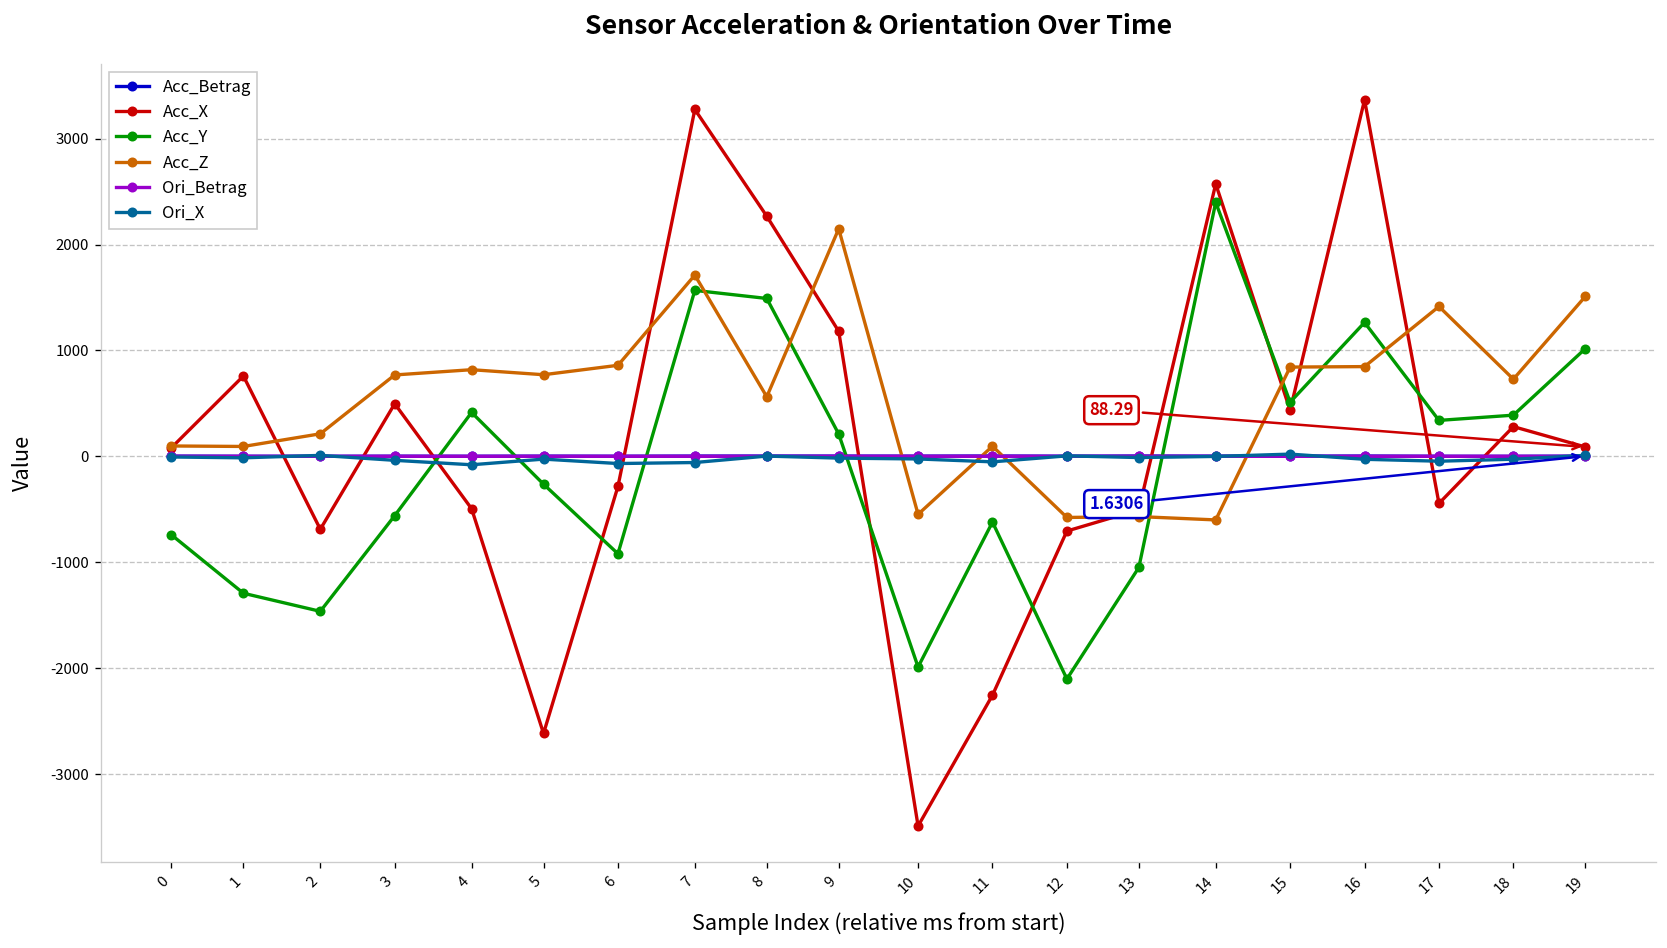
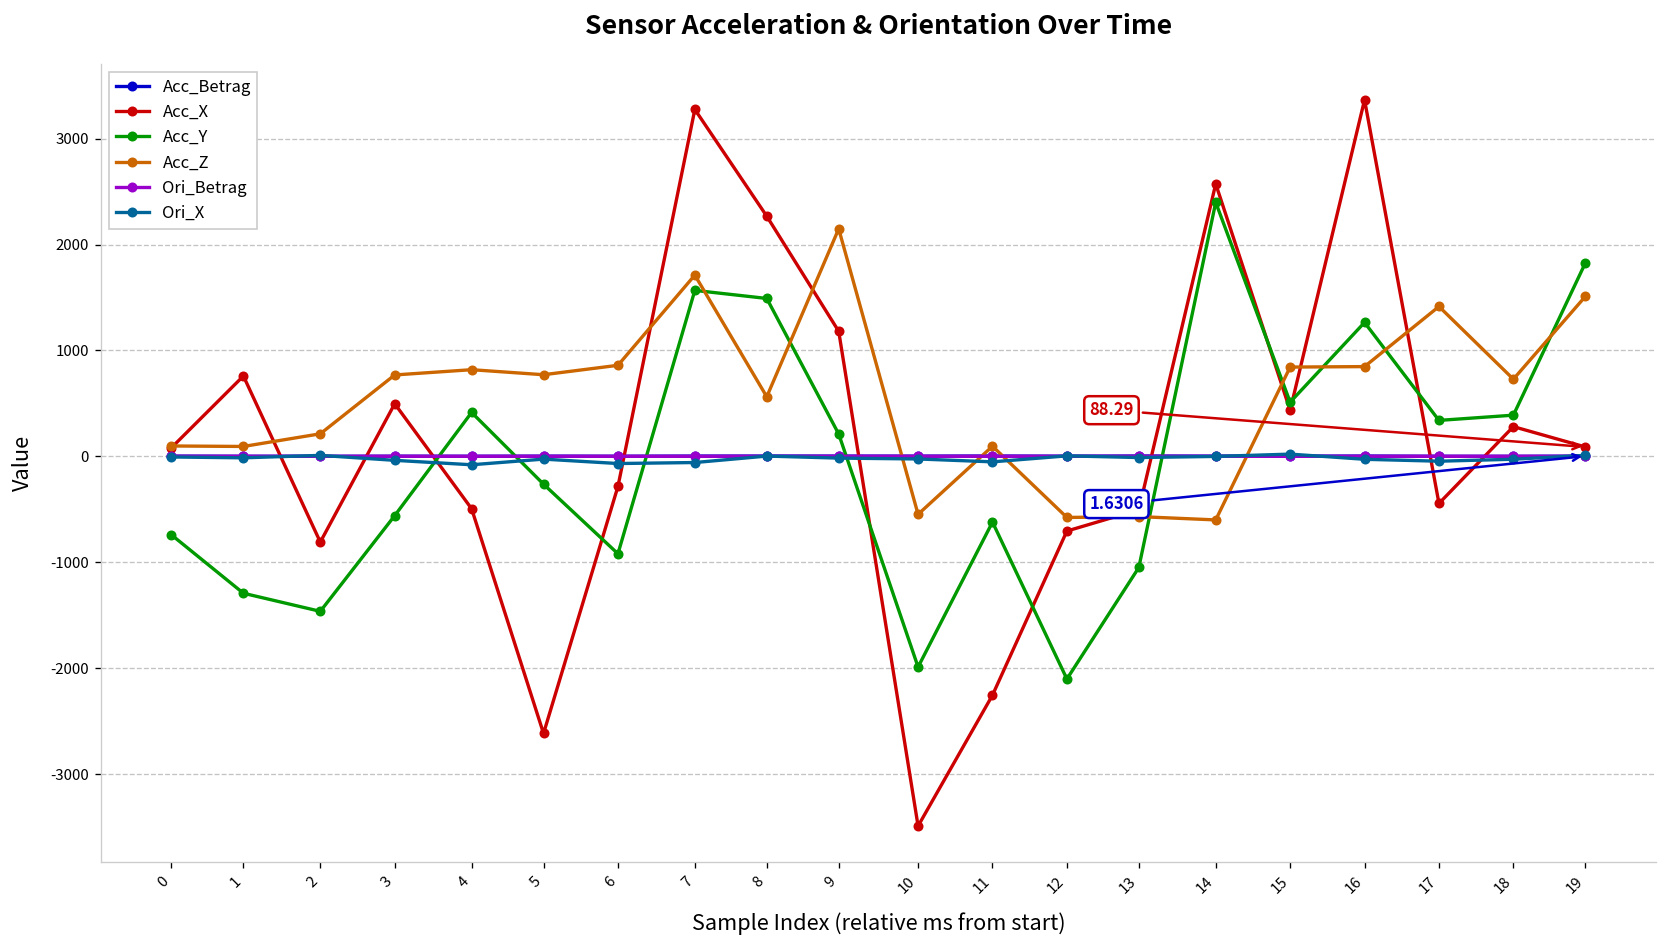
  {
    "Ori_Betrag": {
      "3": 0,
      "4": 0,
      "6": 0,
      "7": 0,
      "11": 0
    },
    "Acc_X": {
      "1": 800,
-     "2": -700,
+     "2": -800,
      "3": 500,
      "4": -500,
      "5": -2600,
      "6": -300,
      "7": 3300,
      "8": 2300,
      "9": 1200,
      "10": -3500,
      "11": -2300,
      "12": -700,
      "14": 2600,
      "16": 3400,
      "19": 100
    },
    "Acc_Y": {
      "0": -700,
      "1": -1300,
      "2": -1500,
      "3": -600,
      "4": 400,
      "5": -300,
      "6": -900,
      "7": 1600,
      "8": 1500,
      "9": 200,
      "10": -2000,
      "11": -600,
      "12": -2100,
      "13": -1000,
      "14": 2400,
      "16": 1300,
-     "19": 1000
+     "19": 1800
    },
    "Acc_Z": {
      "1": 100,
      "2": 200,
      "3": 800,
      "4": 800,
      "5": 800,
      "6": 900,
      "7": 1700,
      "8": 600,
      "9": 2100,
      "10": -500,
      "11": 100,
      "12": -600,
      "14": -600,
      "15": 800,
      "16": 800,
      "17": 1400,
      "18": 700,
      "19": 1500
    },
    "Ori_X": {
      "3": 0,
      "4": -100,
      "6": -100,
      "7": -100,
      "11": -100
    }
  }
